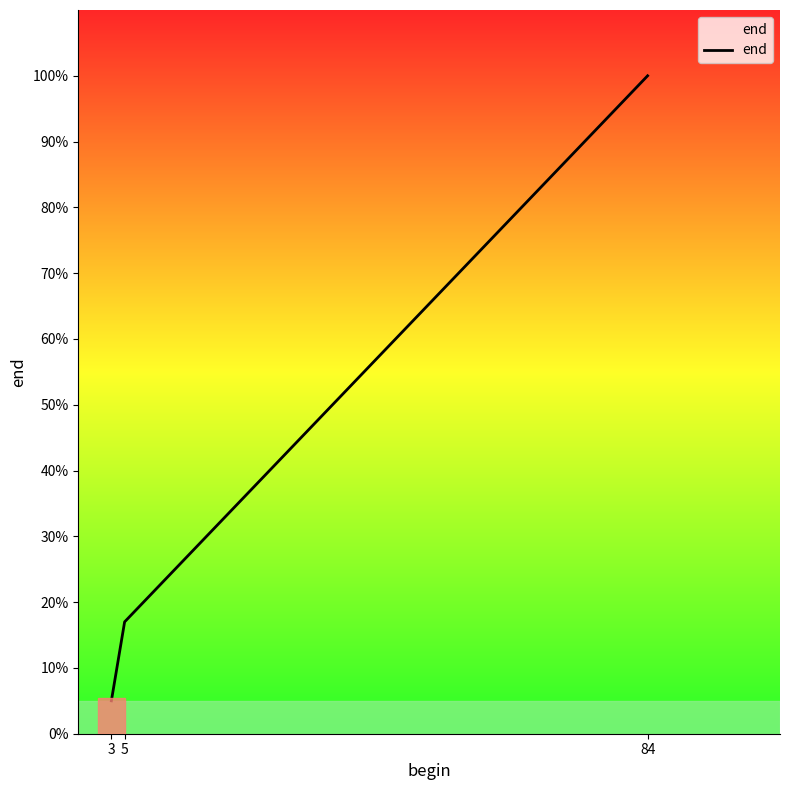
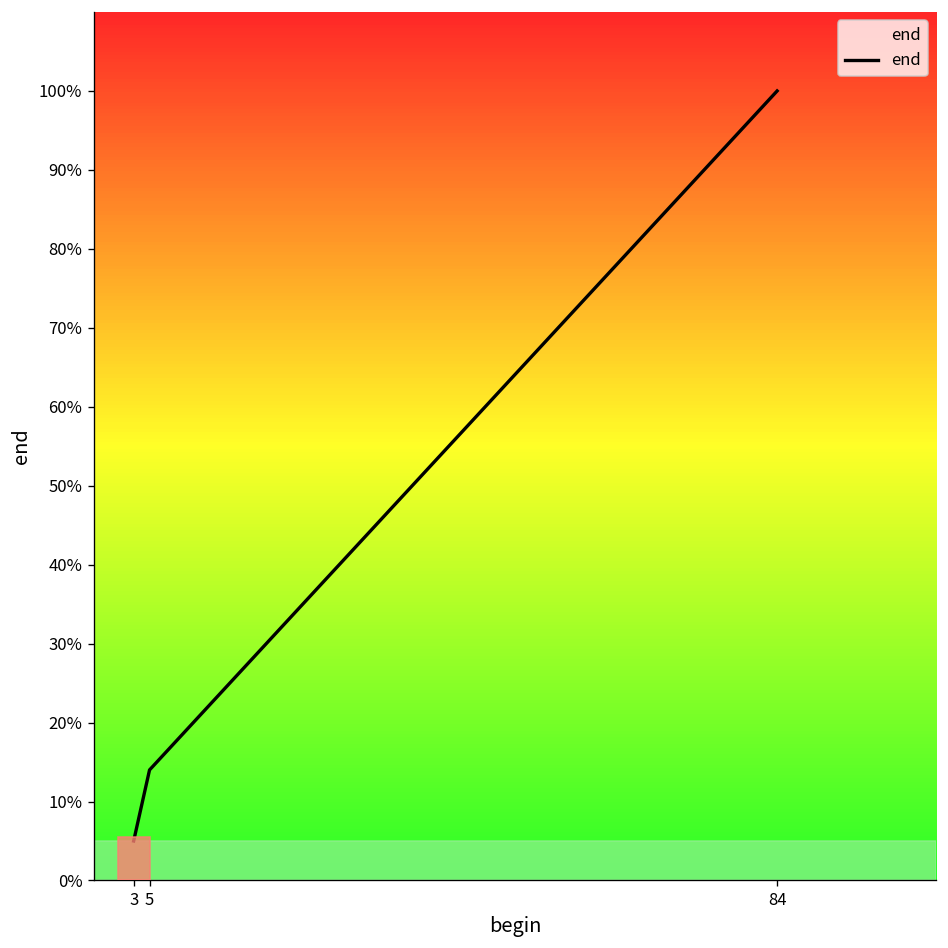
  {
-   "5": "17%",
+   "5": "14%",
    "84": "100%"
  }
